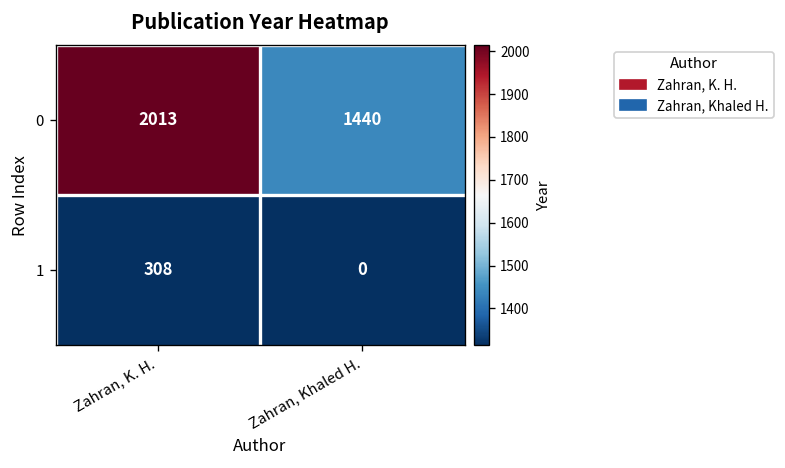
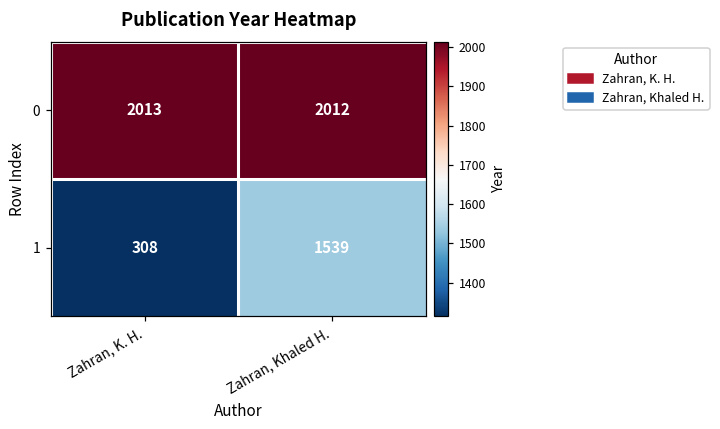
  {
    "0": {
      "Zahran, K. H.": 2013,
-     "Zahran, Khaled H.": 1440
+     "Zahran, Khaled H.": 2012
    },
    "1": {
      "Zahran, K. H.": 308,
-     "Zahran, Khaled H.": 0
+     "Zahran, Khaled H.": 1539
    }
  }
